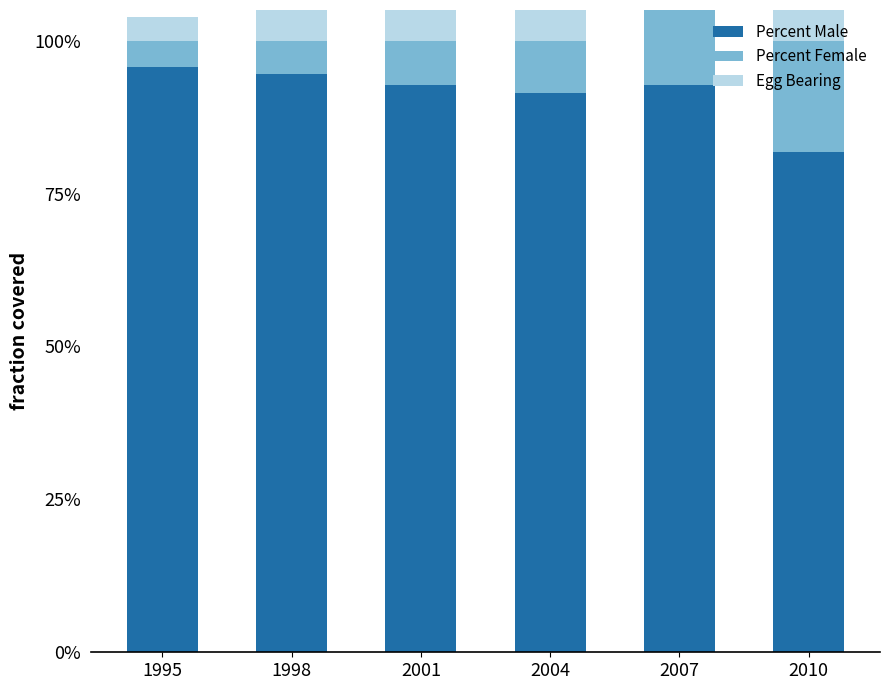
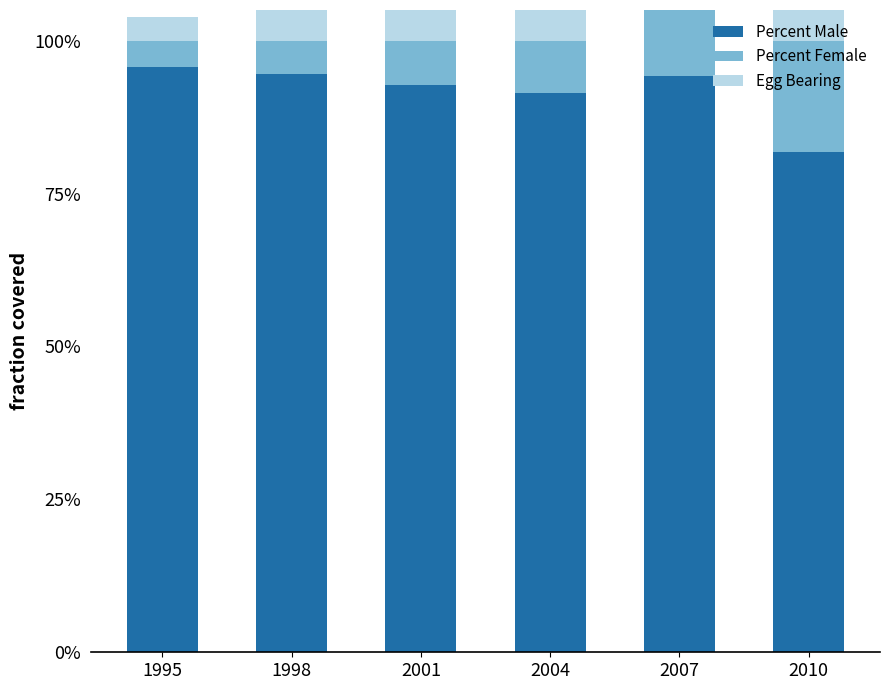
  {
    "Percent Male": {
      "1995": "96%",
      "1998": "95%",
      "2001": "93%",
      "2004": "92%",
-     "2007": "93%",
+     "2007": "94%",
      "2010": "82%"
    },
    "Percent Female": {
      "1995": "4%",
      "1998": "5%",
      "2001": "7%",
      "2004": "8%",
      "2010": "18%"
    },
    "Egg Bearing": {
      "1995": "4%",
      "1998": "5%"
    }
  }
